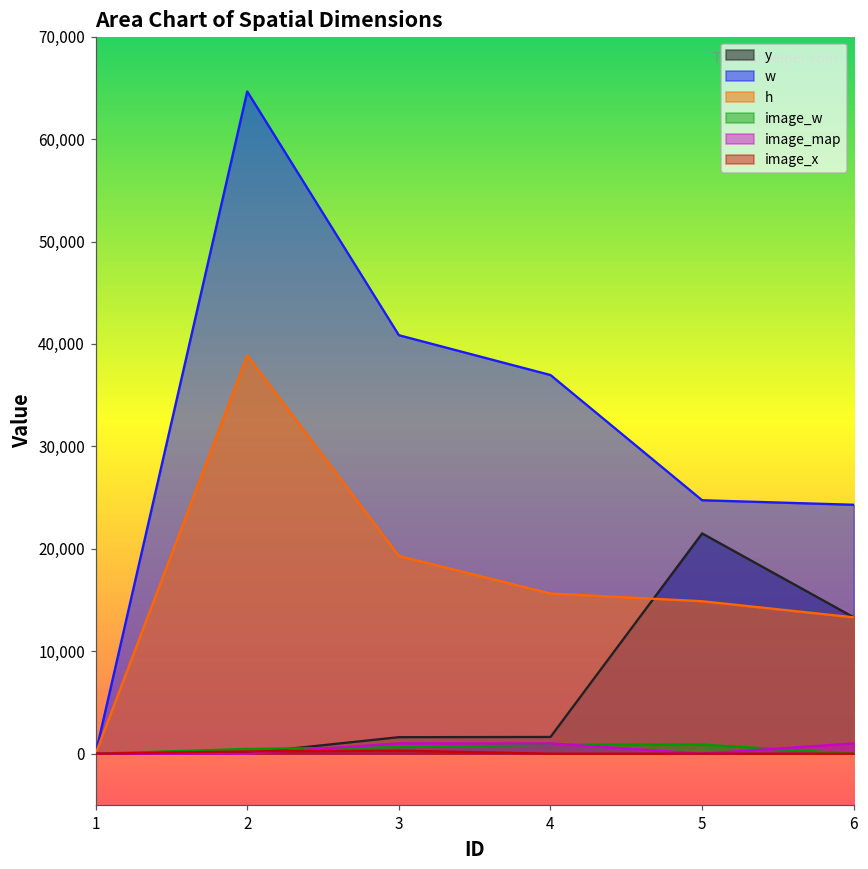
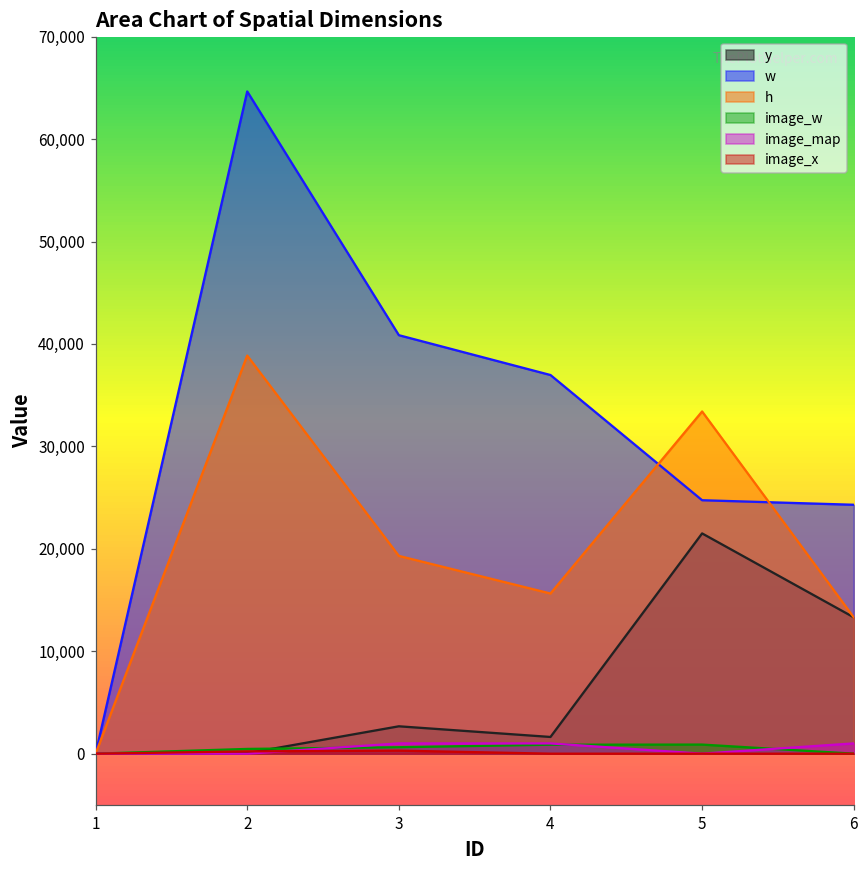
  {
    "y": {
-     "3": "2,000",
+     "3": "3,000",
      "4": "2,000",
      "5": "22,000"
    },
    "w": {
      "2": "65,000",
      "3": "41,000",
      "4": "37,000",
      "5": "25,000",
      "6": "24,000"
    },
    "h": {
      "2": "39,000",
      "3": "19,000",
      "4": "16,000",
-     "5": "15,000"
+     "5": "33,000"
    },
    "image_w": {
      "3": "1,000",
      "5": "1,000"
    },
    "image_map": {
      "3": "1,000",
      "6": "1,000"
    },
    "image_x": {
      "3": "0",
      "4": "0"
    }
  }
